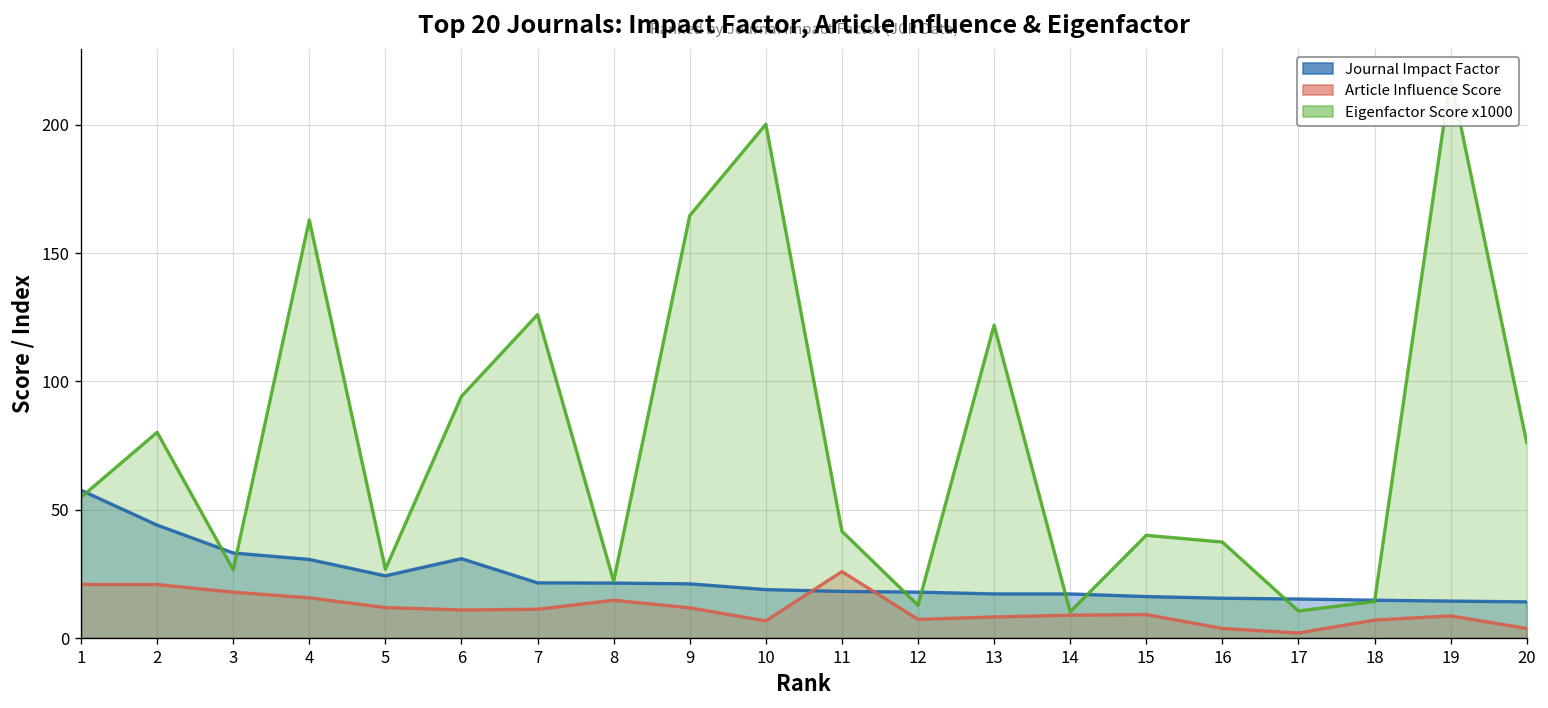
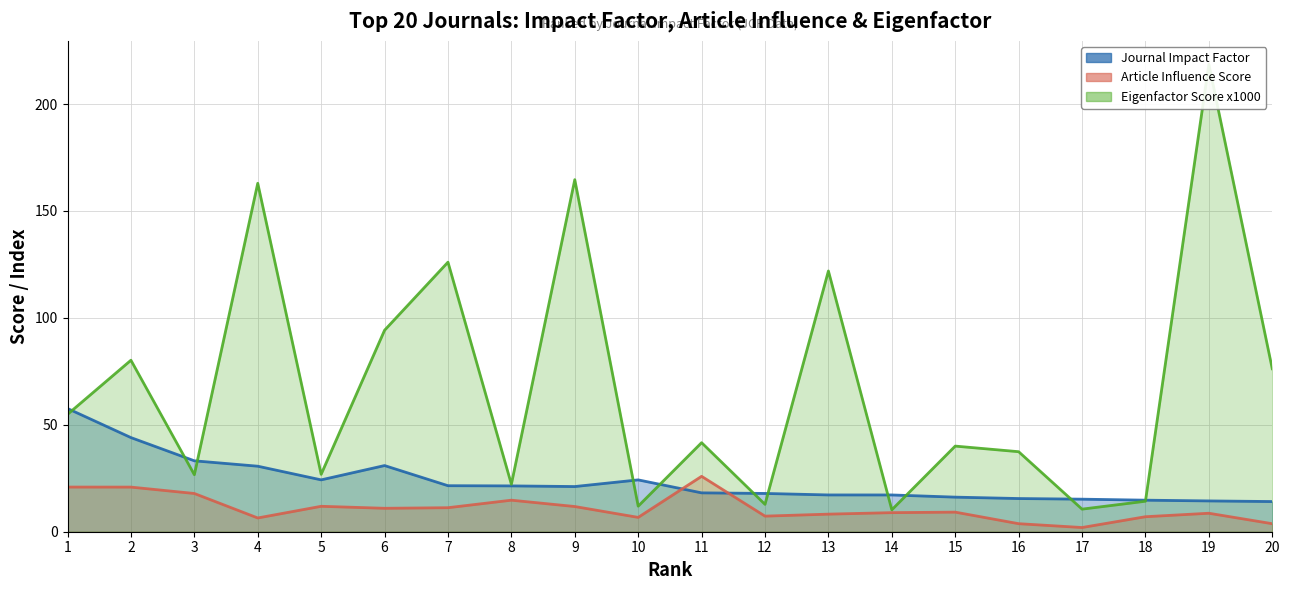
  {
    "Journal Impact Factor": {
      "1": 58,
      "2": 44,
      "3": 33,
      "4": 31,
      "5": 24,
      "6": 31,
      "7": 22,
      "9": 21,
-     "10": 19,
+     "10": 24,
      "11": 18,
      "12": 18,
      "13": 17,
      "14": 17,
      "15": 16,
      "16": 16,
      "17": 15,
      "19": 14,
      "20": 14
    },
    "Article Influence Score": {
      "1": 21,
      "2": 21,
      "3": 18,
-     "4": 16,
+     "4": 6,
      "5": 12,
      "6": 11,
      "7": 11,
      "8": 15,
      "9": 12,
      "10": 7,
      "11": 26,
      "12": 7,
      "13": 8,
      "14": 9,
      "15": 9,
      "16": 4,
      "17": 2,
      "18": 7,
      "19": 9,
      "20": 4
    },
    "Eigenfactor Score x1000": {
      "1": 55,
      "2": 80,
      "3": 27,
      "4": 163,
      "5": 27,
      "6": 94,
      "7": 126,
      "9": 165,
-     "10": 200,
+     "10": 12,
      "11": 42,
      "12": 13,
      "13": 122,
      "14": 10,
      "15": 40,
      "16": 37,
      "17": 11,
      "20": 76
    }
  }
